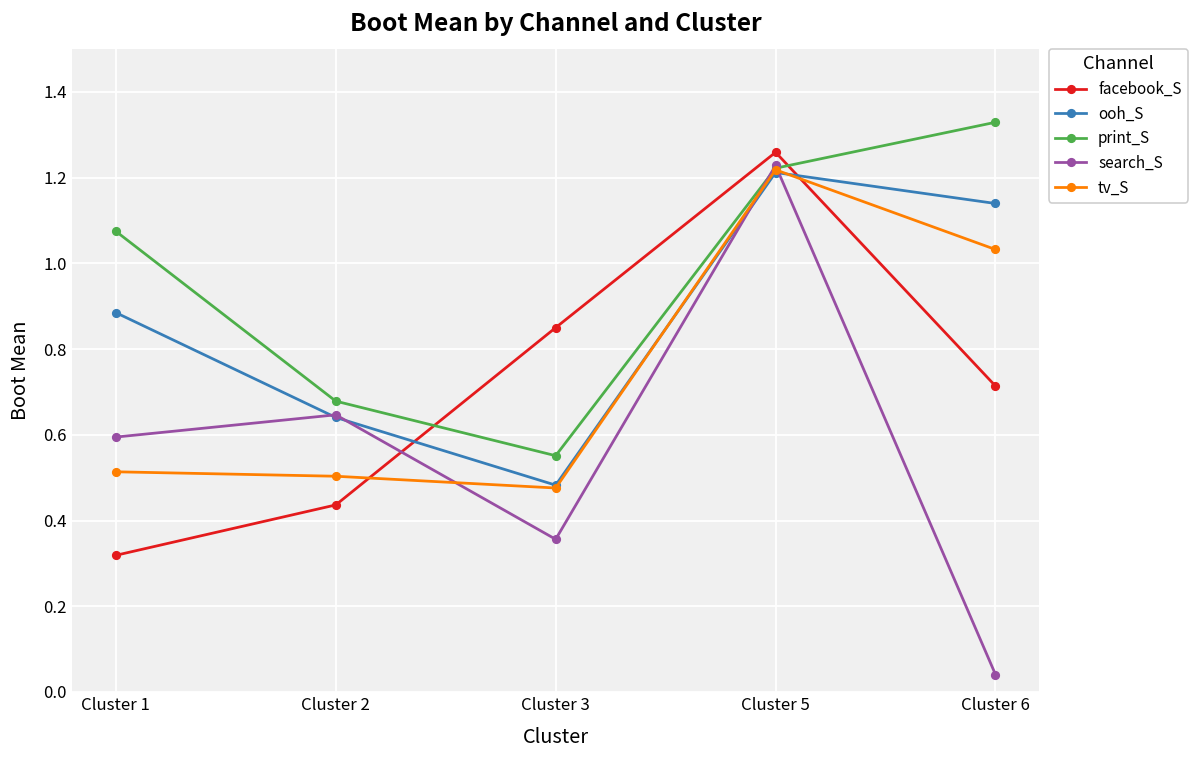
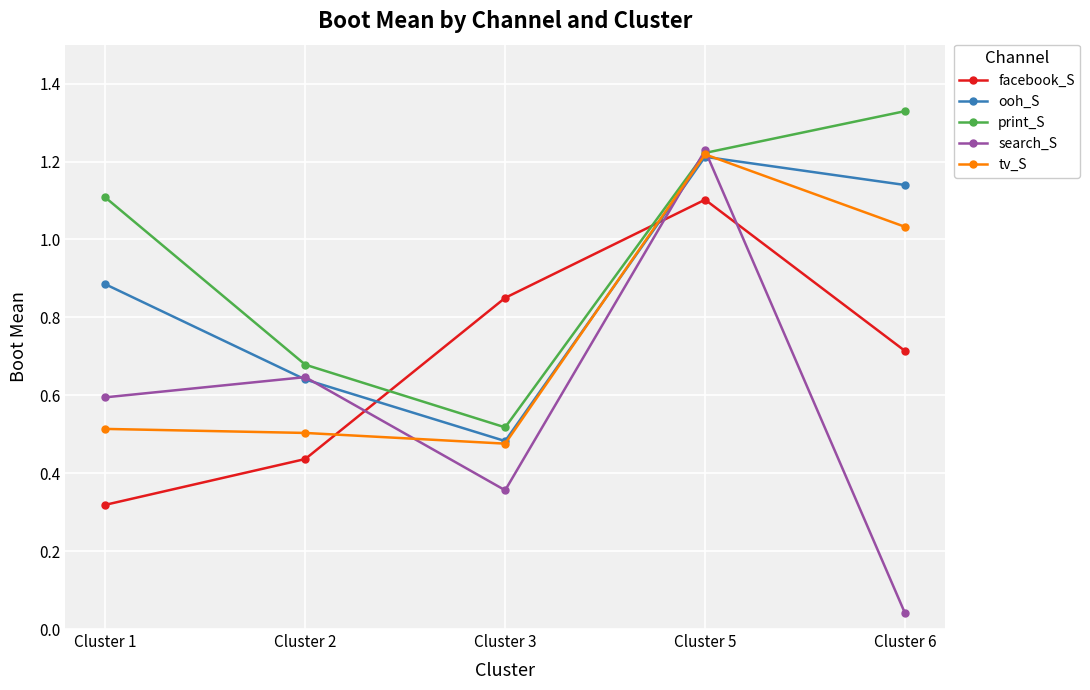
  {
    "facebook_S": {
      "Cluster 1": 0.32,
      "Cluster 2": 0.44,
      "Cluster 3": 0.85,
-     "Cluster 5": 1.26,
+     "Cluster 5": 1.10,
      "Cluster 6": 0.71
    },
    "ooh_S": {
      "Cluster 1": 0.89,
      "Cluster 6": 1.14
    },
    "print_S": {
-     "Cluster 1": 1.07,
+     "Cluster 1": 1.11,
      "Cluster 2": 0.68,
-     "Cluster 3": 0.55,
+     "Cluster 3": 0.52,
      "Cluster 6": 1.33
    },
    "search_S": {
      "Cluster 1": 0.59,
      "Cluster 3": 0.36,
      "Cluster 6": 0.04
    },
    "tv_S": {
      "Cluster 1": 0.51,
      "Cluster 2": 0.50,
      "Cluster 6": 1.03
    }
  }
